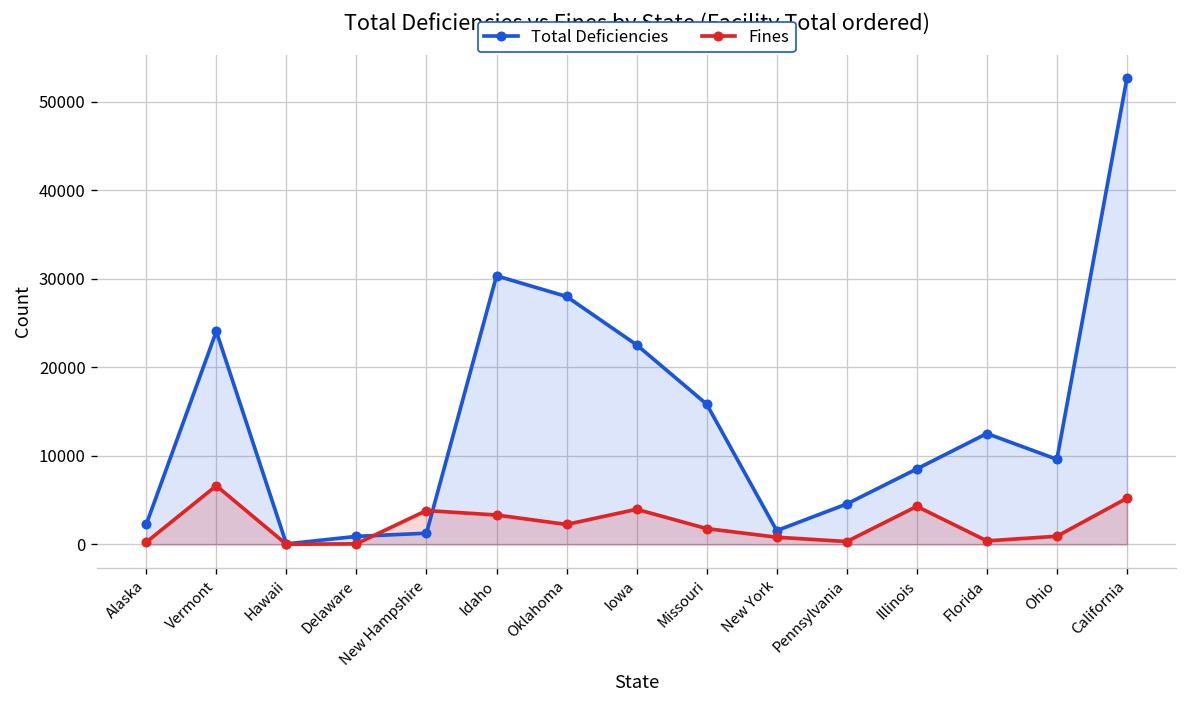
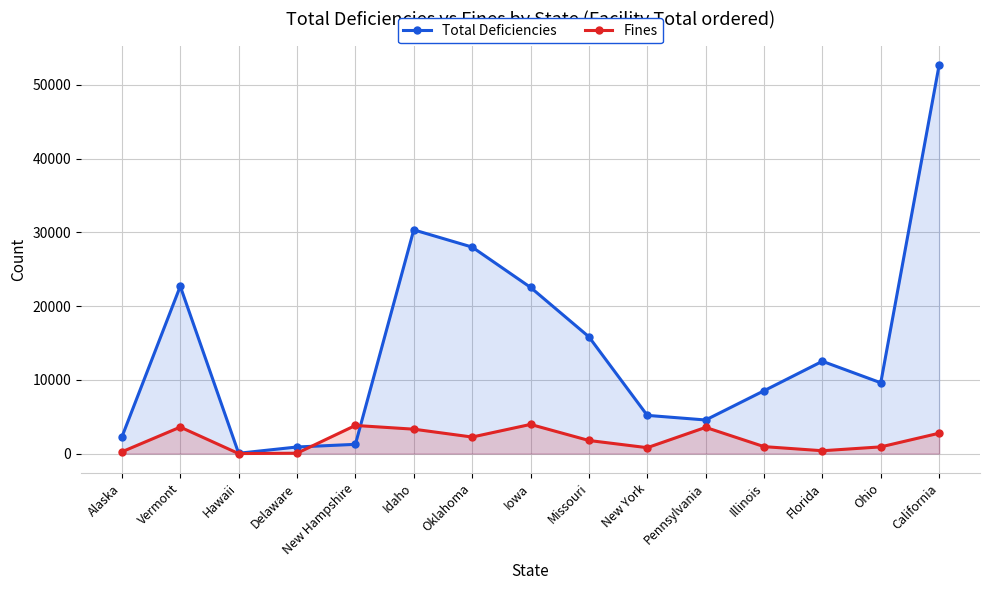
  {
    "Total Deficiencies": {
      "Alaska": 2000,
-     "Vermont": 24000,
+     "Vermont": 23000,
      "Delaware": 1000,
      "New Hampshire": 1000,
      "Idaho": 30000,
      "Oklahoma": 28000,
      "Iowa": 23000,
      "Missouri": 16000,
-     "New York": 2000,
+     "New York": 5000,
      "Pennsylvania": 5000,
      "Illinois": 9000,
      "Florida": 13000,
      "Ohio": 10000,
      "California": 53000
    },
    "Fines": {
      "Alaska": 0,
-     "Vermont": 7000,
+     "Vermont": 4000,
      "Delaware": 0,
      "New Hampshire": 4000,
      "Idaho": 3000,
      "Oklahoma": 2000,
      "Iowa": 4000,
      "Missouri": 2000,
      "New York": 1000,
-     "Pennsylvania": 0,
-     "Illinois": 4000,
+     "Pennsylvania": 4000,
+     "Illinois": 1000,
      "Florida": 0,
      "Ohio": 1000,
-     "California": 5000
+     "California": 3000
    }
  }
